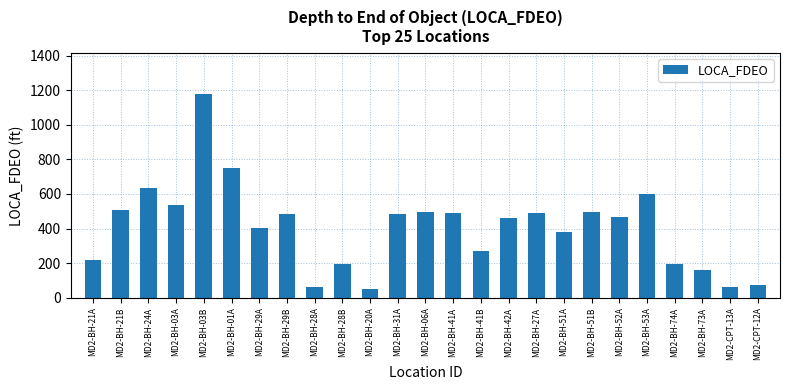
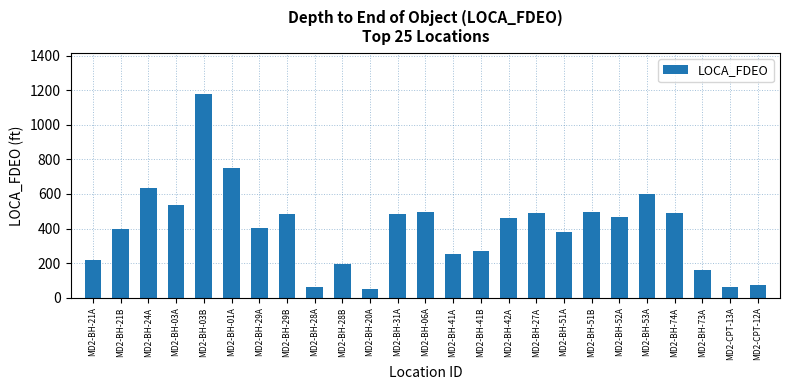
  {
    "MD2-BH-21A": 220,
-   "MD2-BH-21B": 510,
+   "MD2-BH-21B": 400,
    "MD2-BH-24A": 640,
    "MD2-BH-03A": 540,
    "MD2-BH-03B": 1180,
    "MD2-BH-01A": 750,
    "MD2-BH-29A": 400,
    "MD2-BH-29B": 490,
    "MD2-BH-28A": 60,
    "MD2-BH-28B": 200,
    "MD2-BH-20A": 50,
    "MD2-BH-31A": 480,
    "MD2-BH-06A": 500,
-   "MD2-BH-41A": 490,
+   "MD2-BH-41A": 260,
    "MD2-BH-41B": 270,
    "MD2-BH-42A": 460,
    "MD2-BH-27A": 490,
    "MD2-BH-51A": 380,
    "MD2-BH-51B": 500,
    "MD2-BH-52A": 470,
    "MD2-BH-53A": 600,
-   "MD2-BH-74A": 200,
+   "MD2-BH-74A": 490,
    "MD2-BH-73A": 160,
    "MD2-CPT-13A": 60,
    "MD2-CPT-12A": 80
  }
